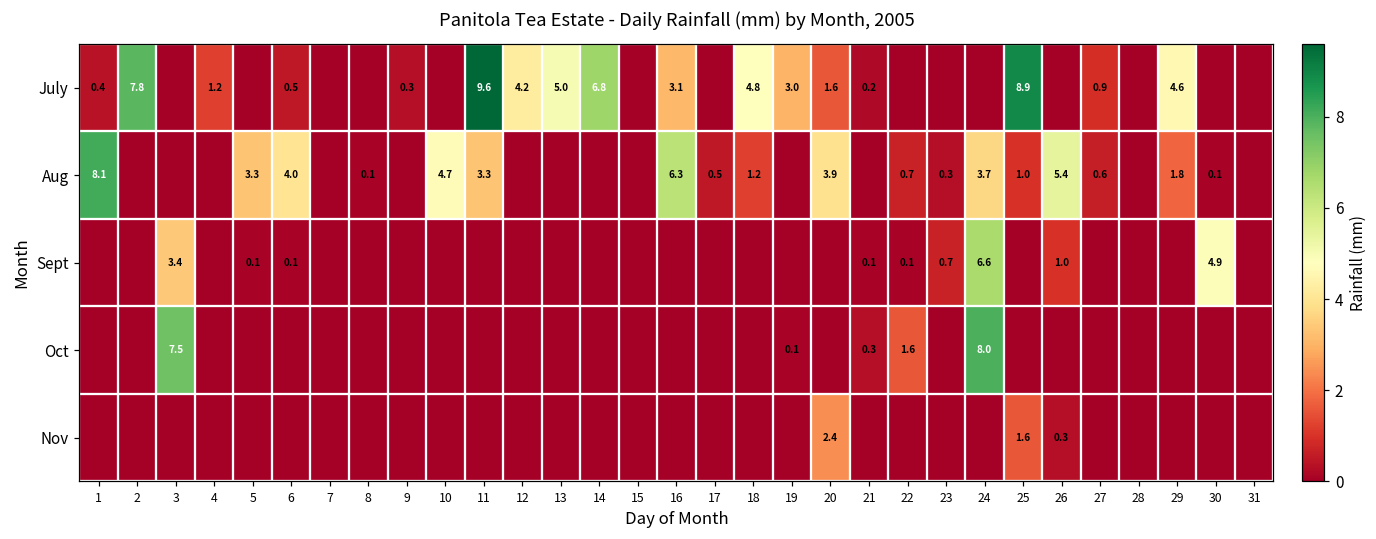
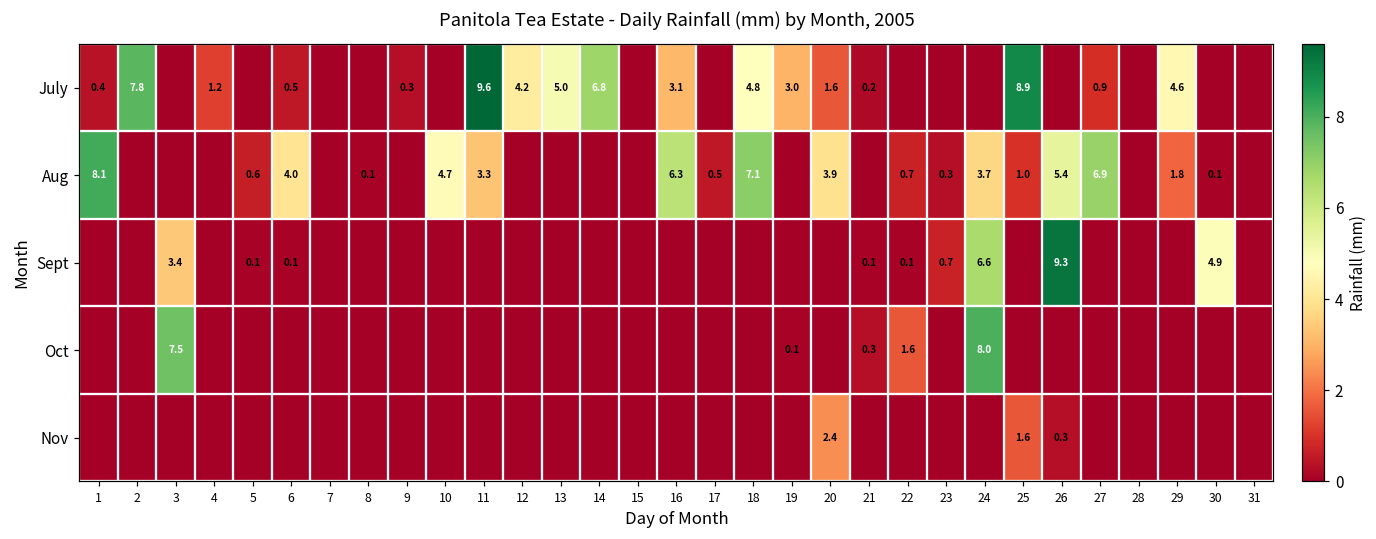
  {
    "July": {
      "1": 0.4,
      "2": 7.8,
      "4": 1.2,
      "6": 0.5,
      "9": 0.3,
      "11": 9.6,
      "12": 4.2,
      "13": 5.0,
      "14": 6.8,
      "16": 3.1,
      "18": 4.8,
      "19": 3.0,
      "20": 1.6,
      "21": 0.2,
      "25": 8.9,
      "27": 0.9,
      "29": 4.6
    },
    "Aug": {
      "1": 8.1,
-     "5": 3.3,
+     "5": 0.6,
      "6": 4.0,
      "8": 0.1,
      "10": 4.7,
      "11": 3.3,
      "16": 6.3,
      "17": 0.5,
-     "18": 1.2,
+     "18": 7.1,
      "20": 3.9,
      "22": 0.7,
      "23": 0.3,
      "24": 3.7,
      "25": 1.0,
      "26": 5.4,
-     "27": 0.6,
+     "27": 6.9,
      "29": 1.8,
      "30": 0.1
    },
    "Sept": {
      "3": 3.4,
      "5": 0.1,
      "6": 0.1,
      "21": 0.1,
      "22": 0.1,
      "23": 0.7,
      "24": 6.6,
-     "26": 1.0,
+     "26": 9.3,
      "30": 4.9
    },
    "Oct": {
      "3": 7.5,
      "19": 0.1,
      "21": 0.3,
      "22": 1.6,
      "24": 8.0
    },
    "Nov": {
      "20": 2.4,
      "25": 1.6,
      "26": 0.3
    }
  }
